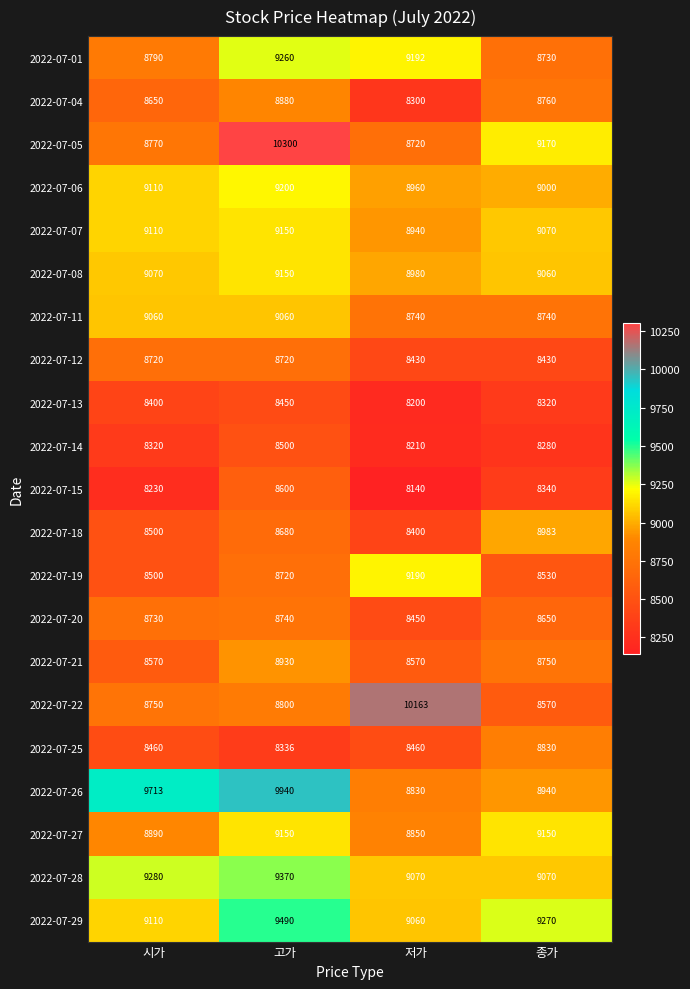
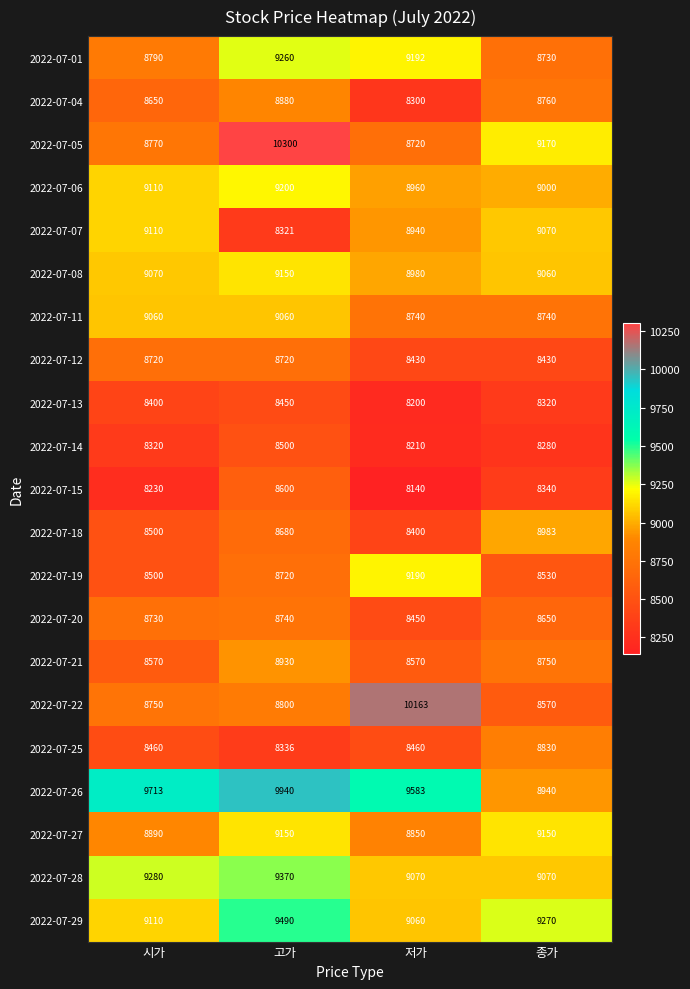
  {
    "2022-07-01": {
      "시가": 8790,
      "고가": 9260,
      "저가": 9192,
      "종가": 8730
    },
    "2022-07-04": {
      "시가": 8650,
      "고가": 8880,
      "저가": 8300,
      "종가": 8760
    },
    "2022-07-05": {
      "시가": 8770,
      "고가": 10300,
      "저가": 8720,
      "종가": 9170
    },
    "2022-07-06": {
      "시가": 9110,
      "고가": 9200,
      "저가": 8960,
      "종가": 9000
    },
    "2022-07-07": {
      "시가": 9110,
-     "고가": 9150,
+     "고가": 8321,
      "저가": 8940,
      "종가": 9070
    },
    "2022-07-08": {
      "시가": 9070,
      "고가": 9150,
      "저가": 8980,
      "종가": 9060
    },
    "2022-07-11": {
      "시가": 9060,
      "고가": 9060,
      "저가": 8740,
      "종가": 8740
    },
    "2022-07-12": {
      "시가": 8720,
      "고가": 8720,
      "저가": 8430,
      "종가": 8430
    },
    "2022-07-13": {
      "시가": 8400,
      "고가": 8450,
      "저가": 8200,
      "종가": 8320
    },
    "2022-07-14": {
      "시가": 8320,
      "고가": 8500,
      "저가": 8210,
      "종가": 8280
    },
    "2022-07-15": {
      "시가": 8230,
      "고가": 8600,
      "저가": 8140,
      "종가": 8340
    },
    "2022-07-18": {
      "시가": 8500,
      "고가": 8680,
      "저가": 8400,
      "종가": 8983
    },
    "2022-07-19": {
      "시가": 8500,
      "고가": 8720,
      "저가": 9190,
      "종가": 8530
    },
    "2022-07-20": {
      "시가": 8730,
      "고가": 8740,
      "저가": 8450,
      "종가": 8650
    },
    "2022-07-21": {
      "시가": 8570,
      "고가": 8930,
      "저가": 8570,
      "종가": 8750
    },
    "2022-07-22": {
      "시가": 8750,
      "고가": 8800,
      "저가": 10163,
      "종가": 8570
    },
    "2022-07-25": {
      "시가": 8460,
      "고가": 8336,
      "저가": 8460,
      "종가": 8830
    },
    "2022-07-26": {
      "시가": 9713,
      "고가": 9940,
-     "저가": 8830,
+     "저가": 9583,
      "종가": 8940
    },
    "2022-07-27": {
      "시가": 8890,
      "고가": 9150,
      "저가": 8850,
      "종가": 9150
    },
    "2022-07-28": {
      "시가": 9280,
      "고가": 9370,
      "저가": 9070,
      "종가": 9070
    },
    "2022-07-29": {
      "시가": 9110,
      "고가": 9490,
      "저가": 9060,
      "종가": 9270
    }
  }
